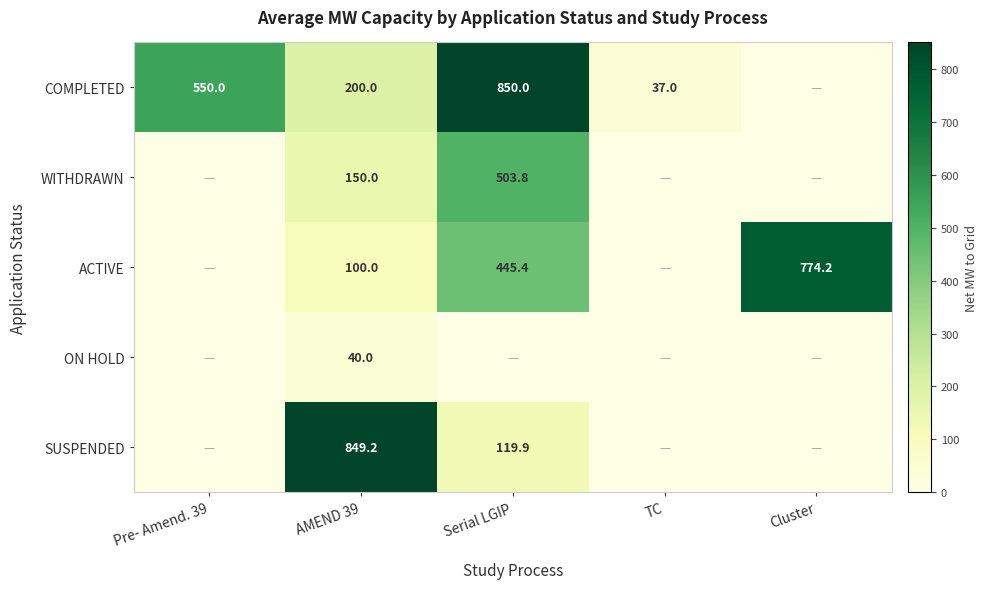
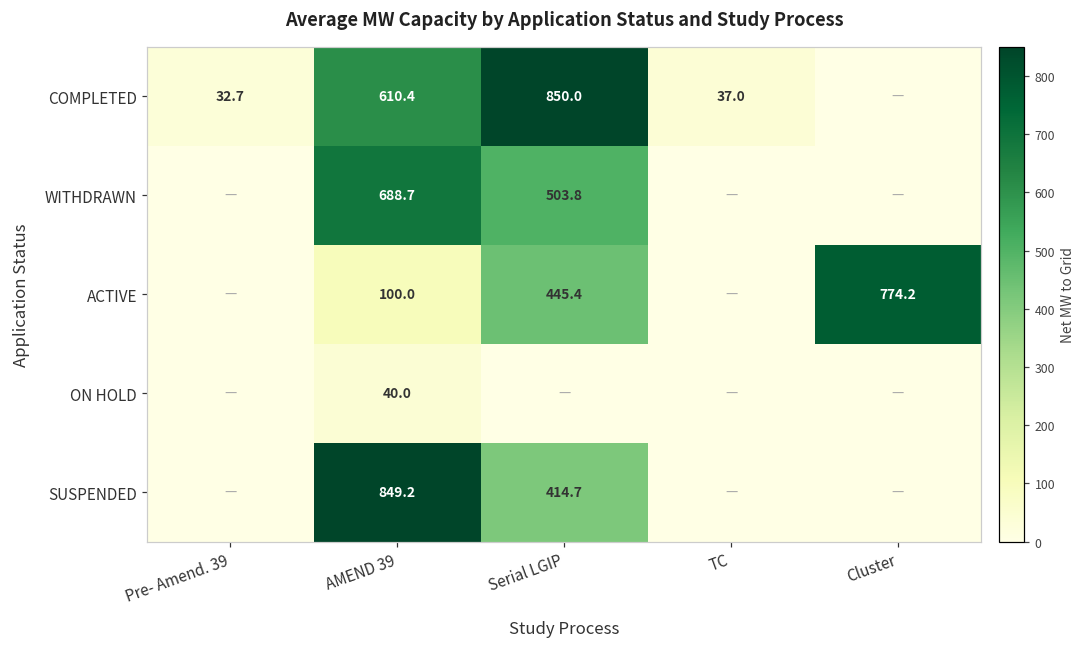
  {
    "COMPLETED": {
-     "Pre- Amend. 39": 550.0,
-     "AMEND 39": 200.0,
+     "Pre- Amend. 39": 32.7,
+     "AMEND 39": 610.4,
      "Serial LGIP": 850.0,
      "TC": 37.0
    },
    "WITHDRAWN": {
-     "AMEND 39": 150.0,
+     "AMEND 39": 688.7,
      "Serial LGIP": 503.8
    },
    "ACTIVE": {
      "AMEND 39": 100.0,
      "Serial LGIP": 445.4,
      "Cluster": 774.2
    },
    "ON HOLD": {
      "AMEND 39": 40.0
    },
    "SUSPENDED": {
      "AMEND 39": 849.2,
-     "Serial LGIP": 119.9
+     "Serial LGIP": 414.7
    }
  }
